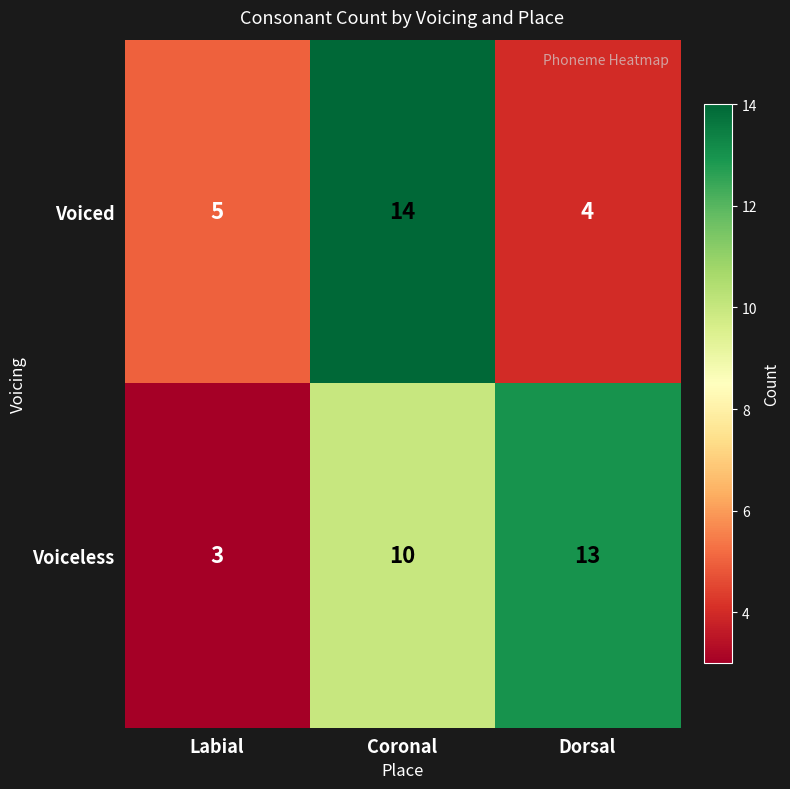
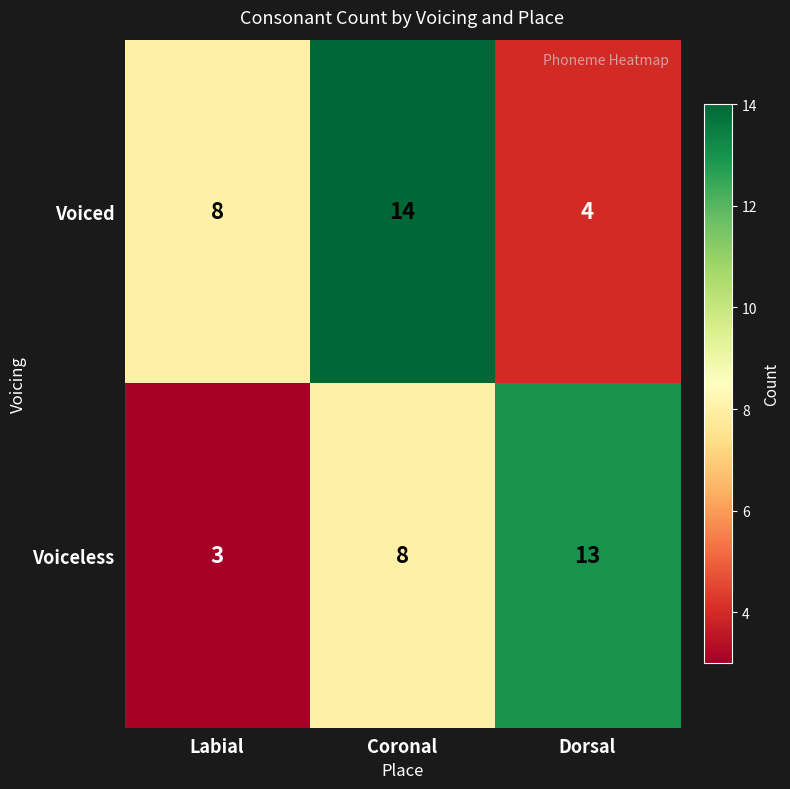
  {
    "Voiced": {
-     "Labial": 5,
+     "Labial": 8,
      "Coronal": 14
    },
    "Voiceless": {
      "Labial": 3,
-     "Coronal": 10,
+     "Coronal": 8,
      "Dorsal": 13
    }
  }
